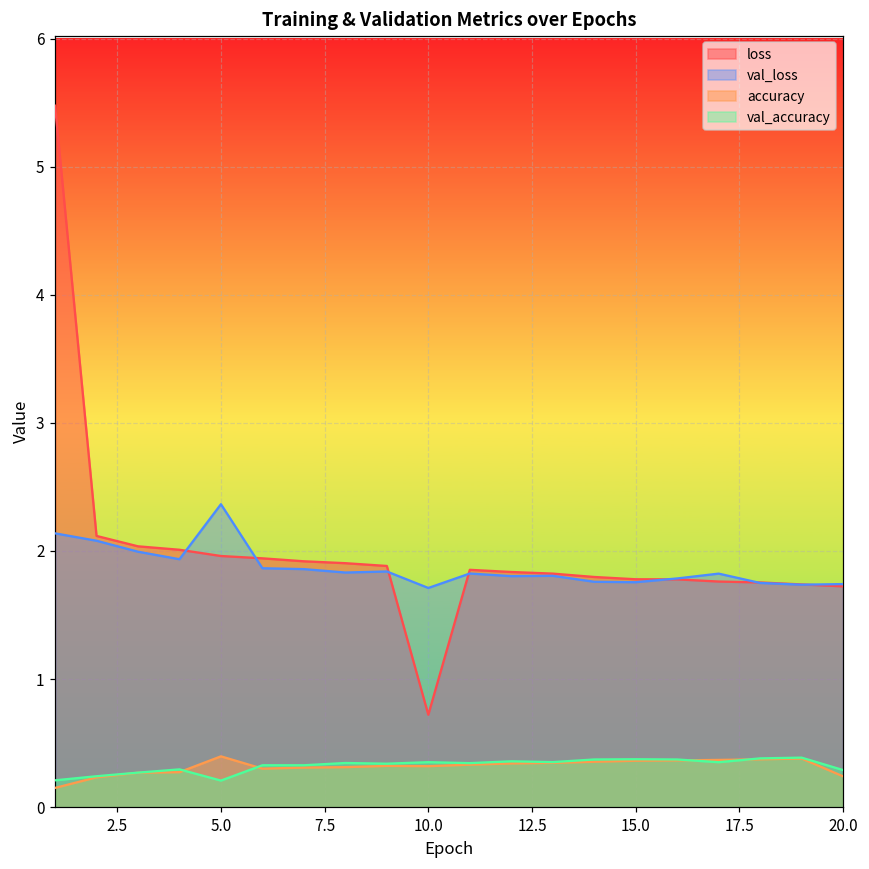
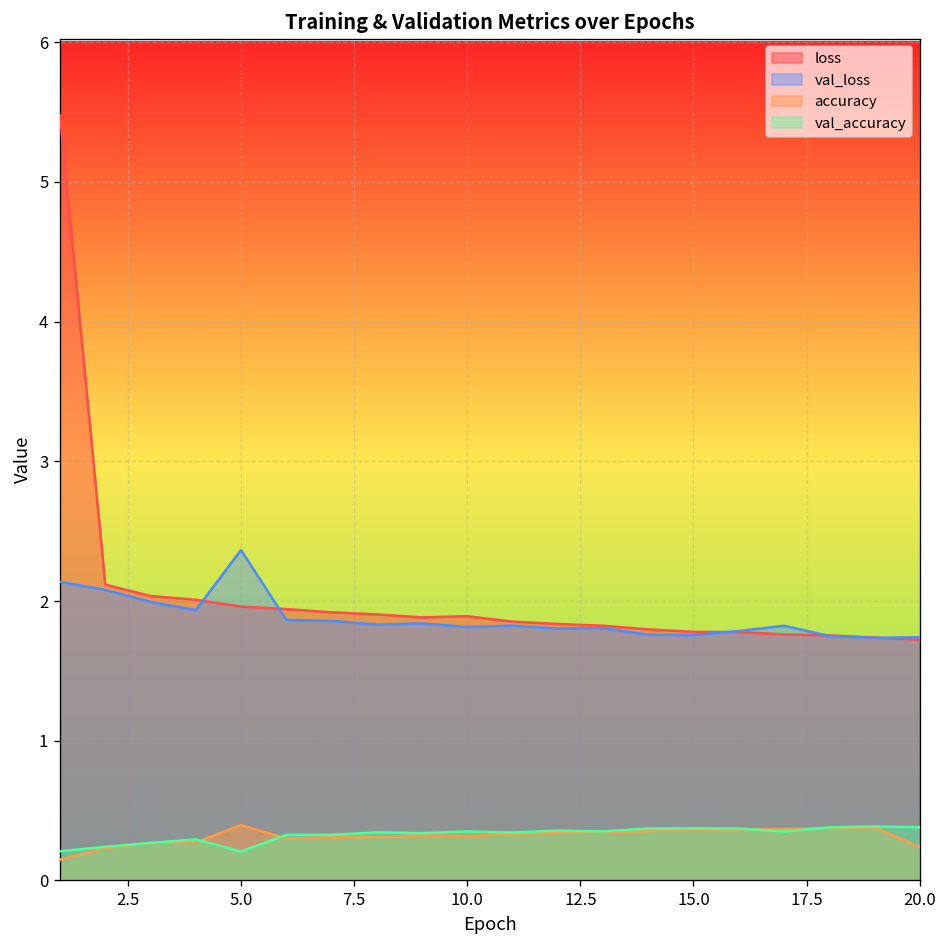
  {
    "loss": {
      "5.0": 1.96,
-     "10.0": 0.72,
+     "10.0": 1.89,
      "15.0": 1.78
    },
    "val_loss": {
      "5.0": 2.37,
-     "10.0": 1.71,
+     "10.0": 1.81,
      "15.0": 1.76
    },
    "accuracy": {
      "5.0": 0.40,
      "10.0": 0.32,
      "20.0": 0.24
    },
    "val_accuracy": {
      "5.0": 0.21,
      "10.0": 0.35,
-     "20.0": 0.29
+     "20.0": 0.38
    }
  }
